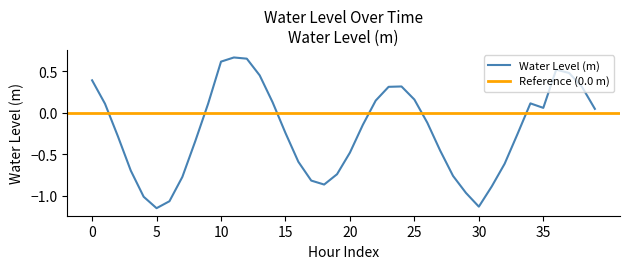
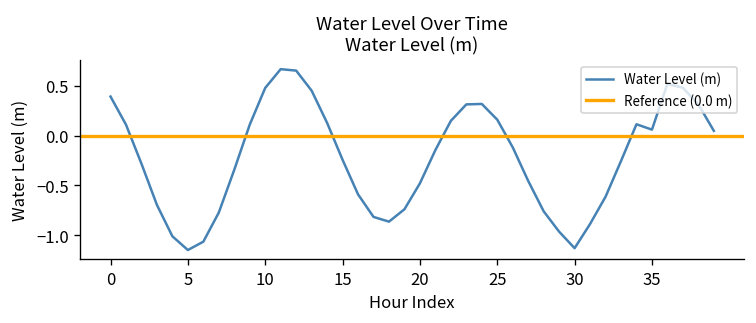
  {
    "0": 0.4,
    "5": -1.2,
-   "10": 0.6,
+   "10": 0.5,
    "15": -0.2,
    "20": -0.5,
    "25": 0.2,
    "30": -1.1,
    "35": 0.1
  }
